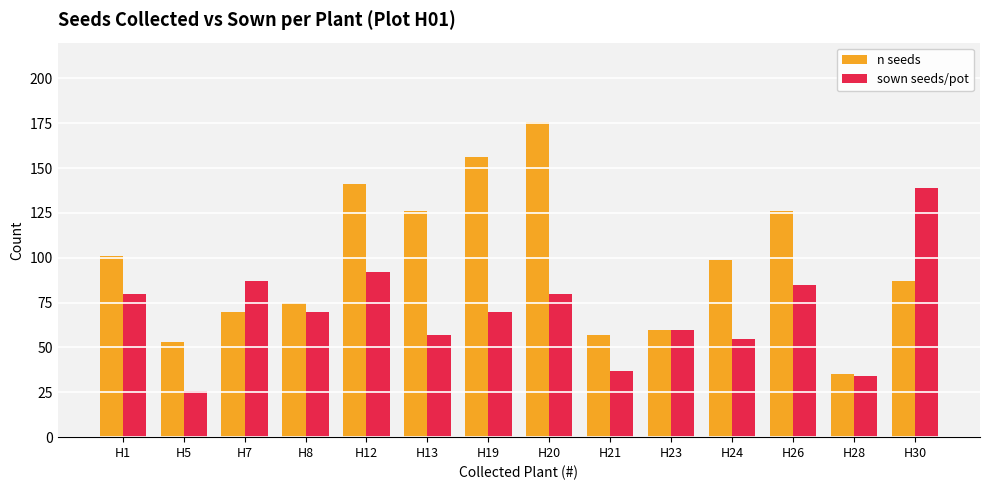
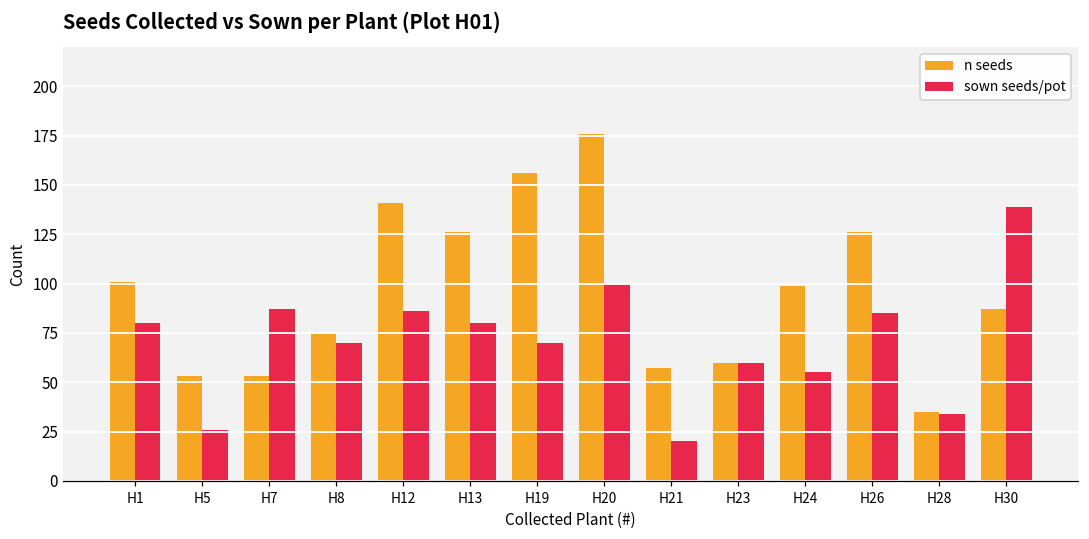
  {
    "n seeds": {
      "H1": 101,
      "H5": 53,
-     "H7": 70,
+     "H7": 53,
      "H8": 75,
      "H12": 141,
      "H13": 126,
      "H19": 156,
      "H20": 176,
      "H21": 57,
      "H23": 60,
      "H24": 99,
      "H26": 126,
      "H28": 35,
      "H30": 87
    },
    "sown seeds/pot": {
      "H1": 80,
      "H5": 26,
      "H7": 87,
      "H8": 70,
-     "H12": 92,
-     "H13": 57,
+     "H12": 86,
+     "H13": 80,
      "H19": 70,
-     "H20": 80,
-     "H21": 37,
+     "H20": 100,
+     "H21": 20,
      "H23": 60,
      "H24": 55,
      "H26": 85,
      "H28": 34,
      "H30": 139
    }
  }
